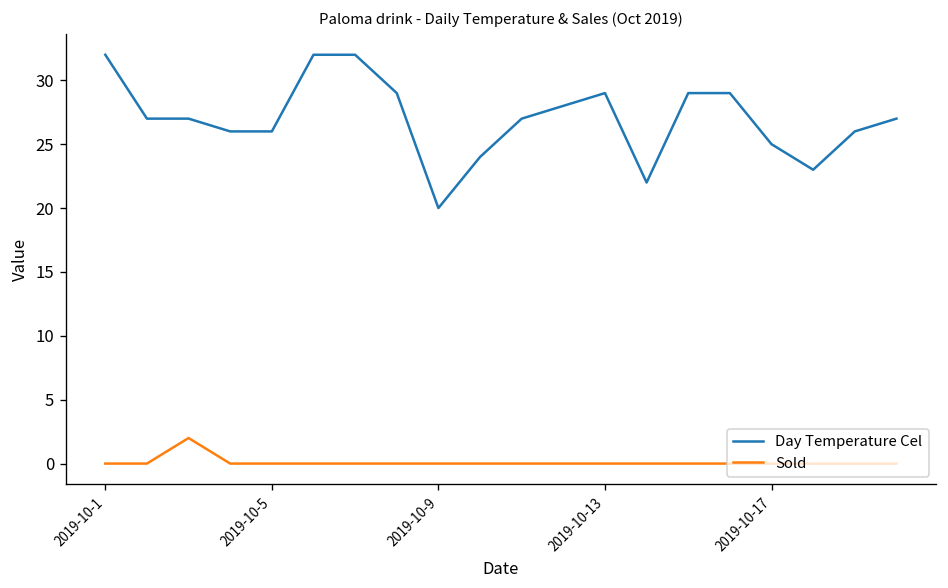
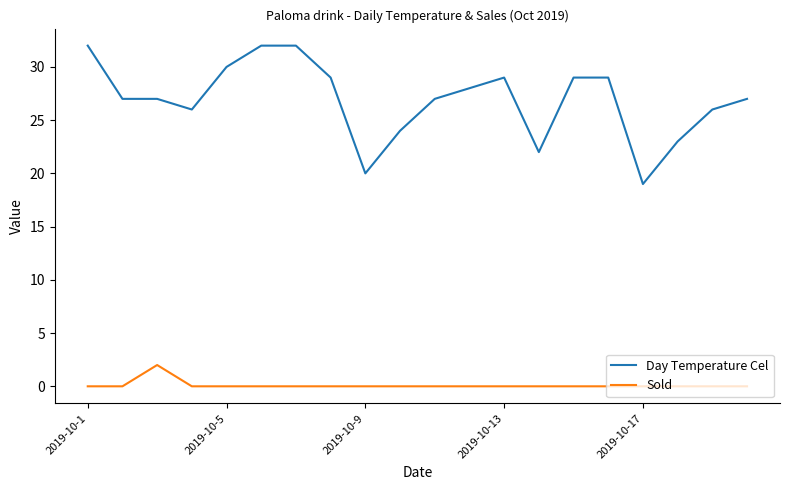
  {
    "Day Temperature Cel": {
      "2019-10-1": 32,
-     "2019-10-5": 26,
+     "2019-10-5": 30,
      "2019-10-9": 20,
      "2019-10-13": 29,
-     "2019-10-17": 25
+     "2019-10-17": 19
    },
    "Sold": {
      "2019-10-1": 0,
      "2019-10-5": 0,
      "2019-10-9": 0,
      "2019-10-13": 0
    }
  }
